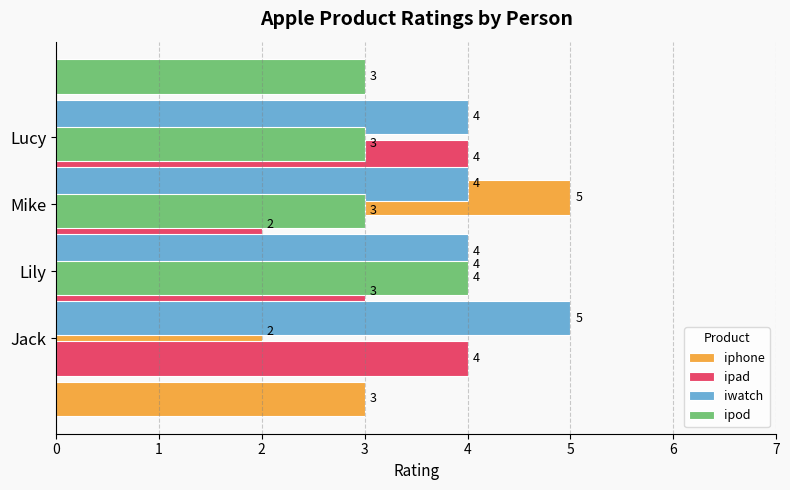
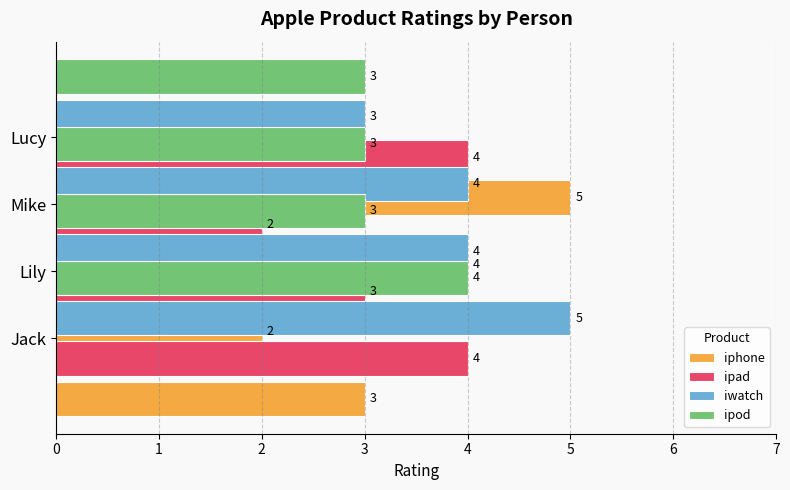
  {
    "ipad": {
      "Lucy": 4,
      "Jack": 4
    },
    "iwatch": {
-     "Lucy": 4,
+     "Lucy": 3,
      "Lily": 4,
      "Jack": 5
    }
  }
